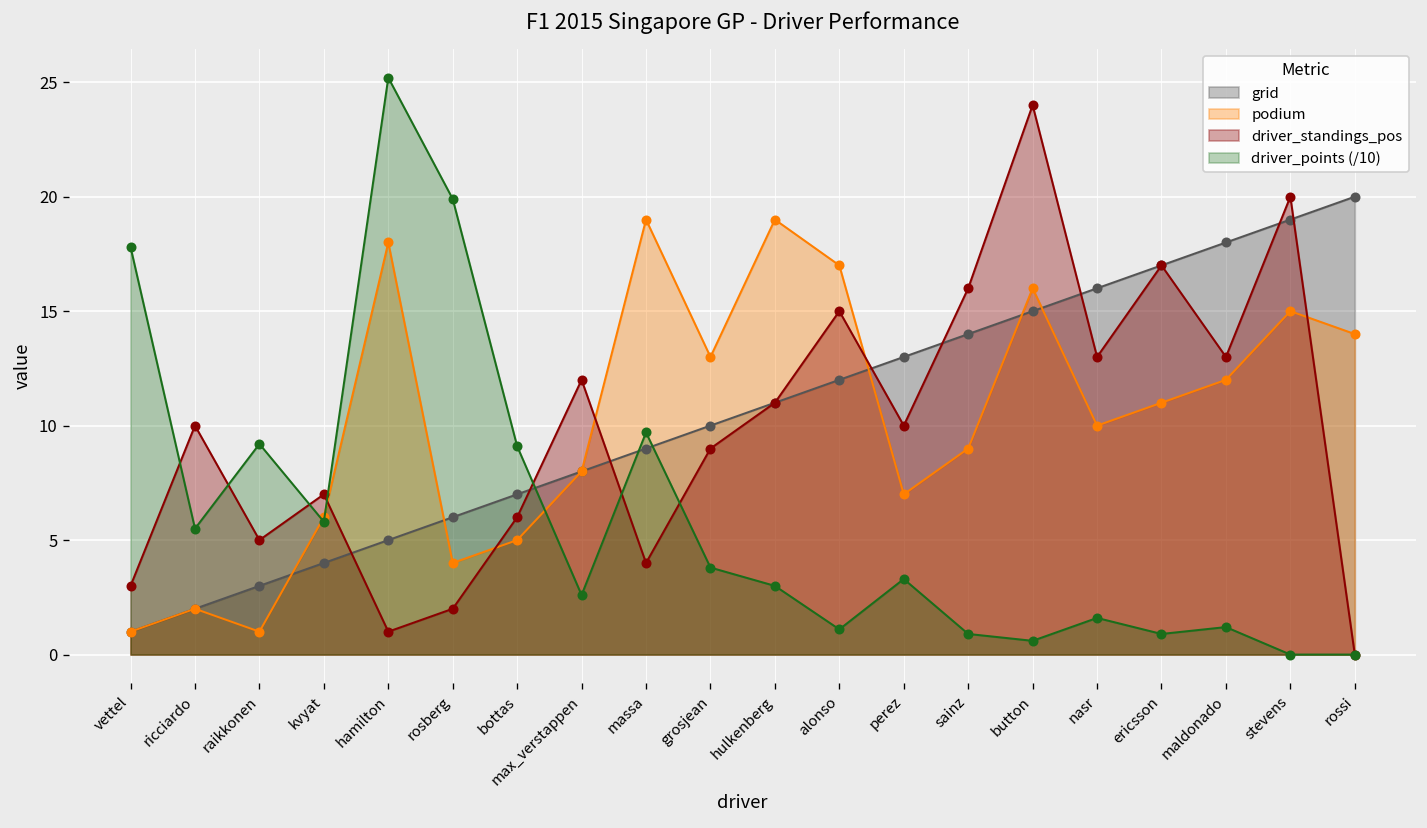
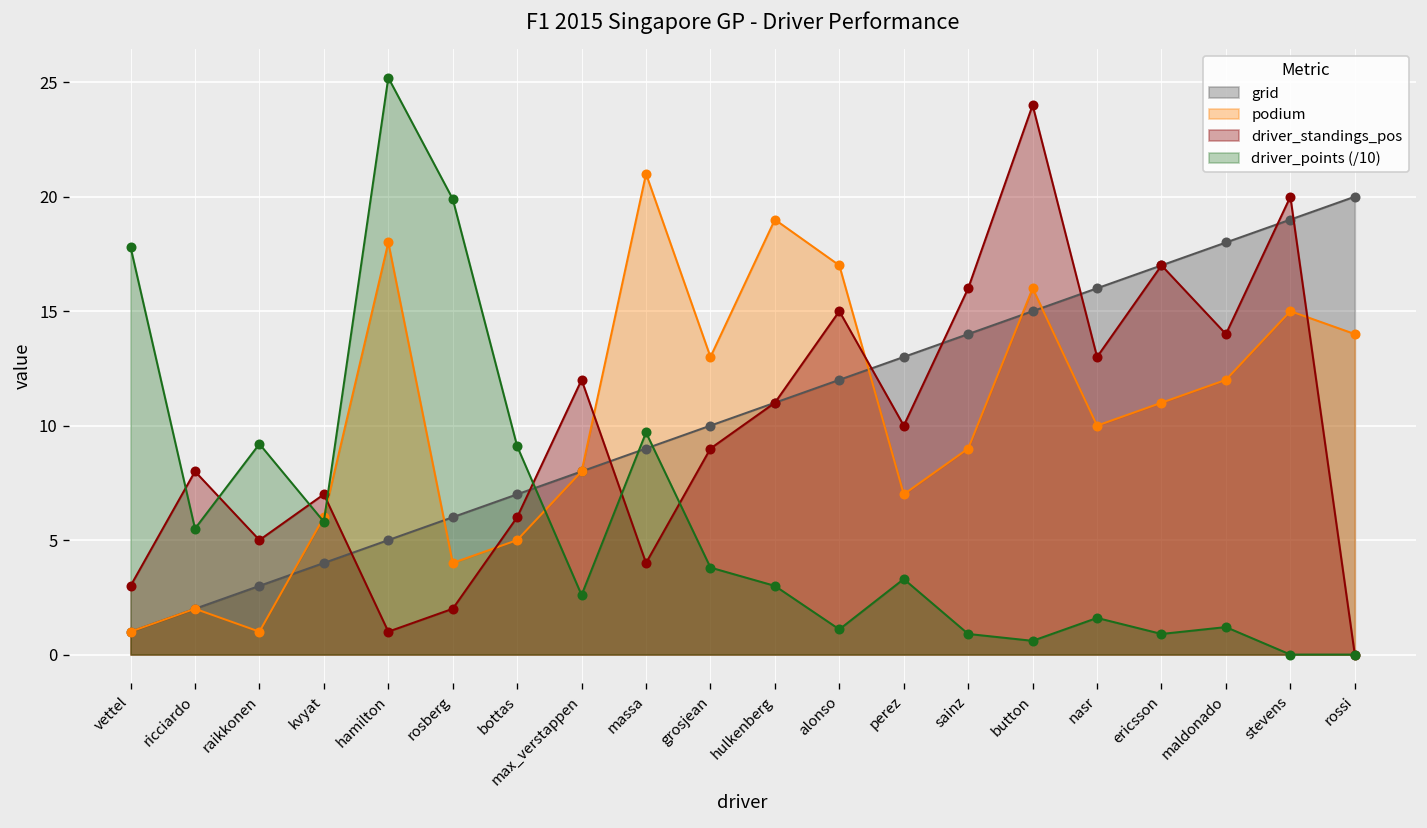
  {
    "podium": {
      "raikkonen": 1,
      "kvyat": 6,
      "hamilton": 18,
      "rosberg": 4,
      "bottas": 5,
-     "massa": 19,
+     "massa": 21,
      "grosjean": 13,
      "hulkenberg": 19,
      "alonso": 17,
      "perez": 7,
      "sainz": 9,
      "button": 16,
      "nasr": 10,
      "ericsson": 11,
      "maldonado": 12,
      "stevens": 15,
      "rossi": 14
    },
    "driver_standings_pos": {
      "vettel": 3,
-     "ricciardo": 10,
+     "ricciardo": 8,
      "raikkonen": 5,
      "kvyat": 7,
      "hamilton": 1,
      "rosberg": 2,
      "bottas": 6,
      "max_verstappen": 12,
      "massa": 4,
      "grosjean": 9,
      "alonso": 15,
      "perez": 10,
      "sainz": 16,
      "button": 24,
      "nasr": 13,
-     "maldonado": 13,
+     "maldonado": 14,
      "stevens": 20
    }
  }
